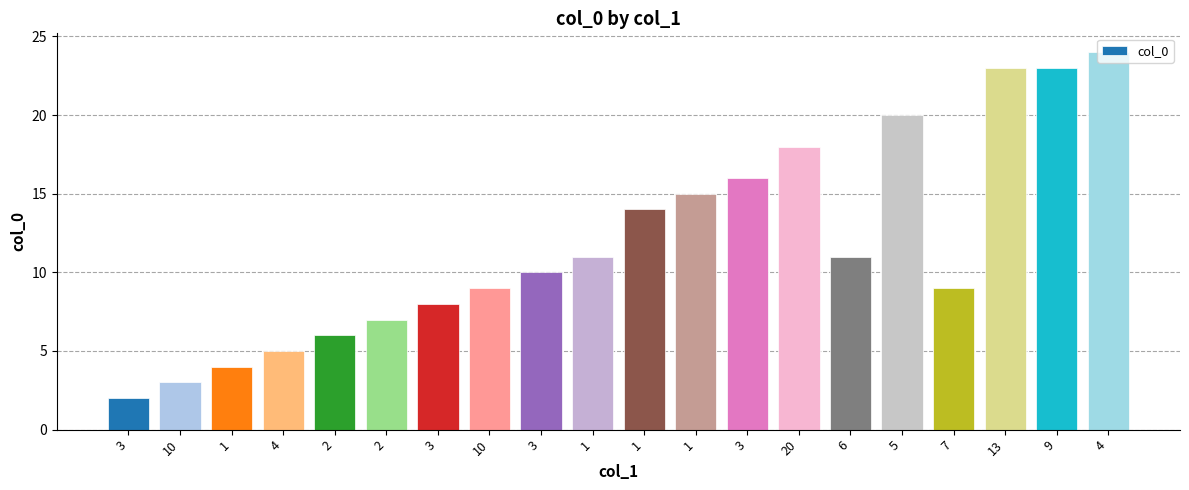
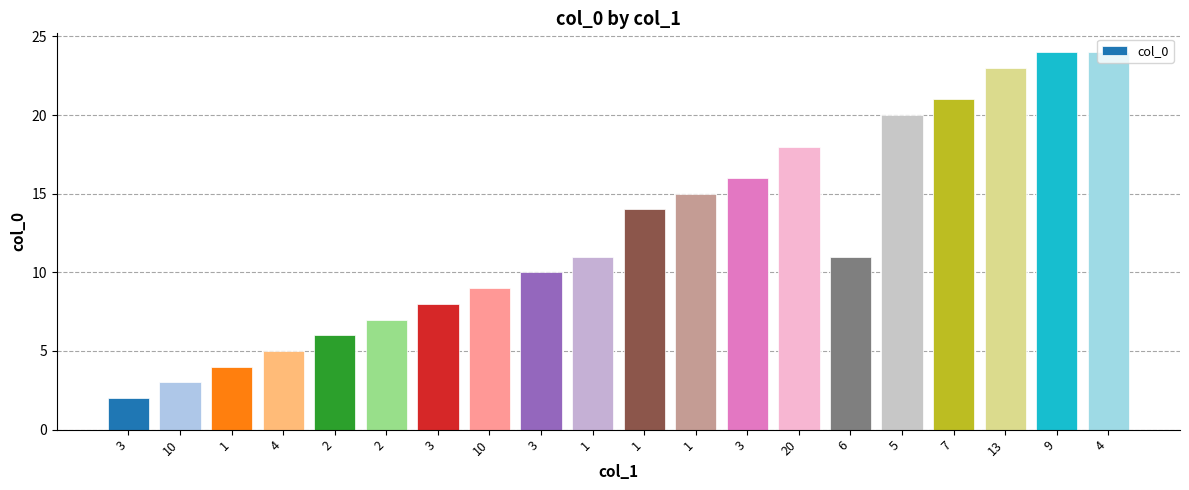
  {
    "20": 18,
    "6": 11,
    "5": 20,
-   "7": 9,
+   "7": 21,
    "13": 23,
-   "9": 23
+   "9": 24
  }
